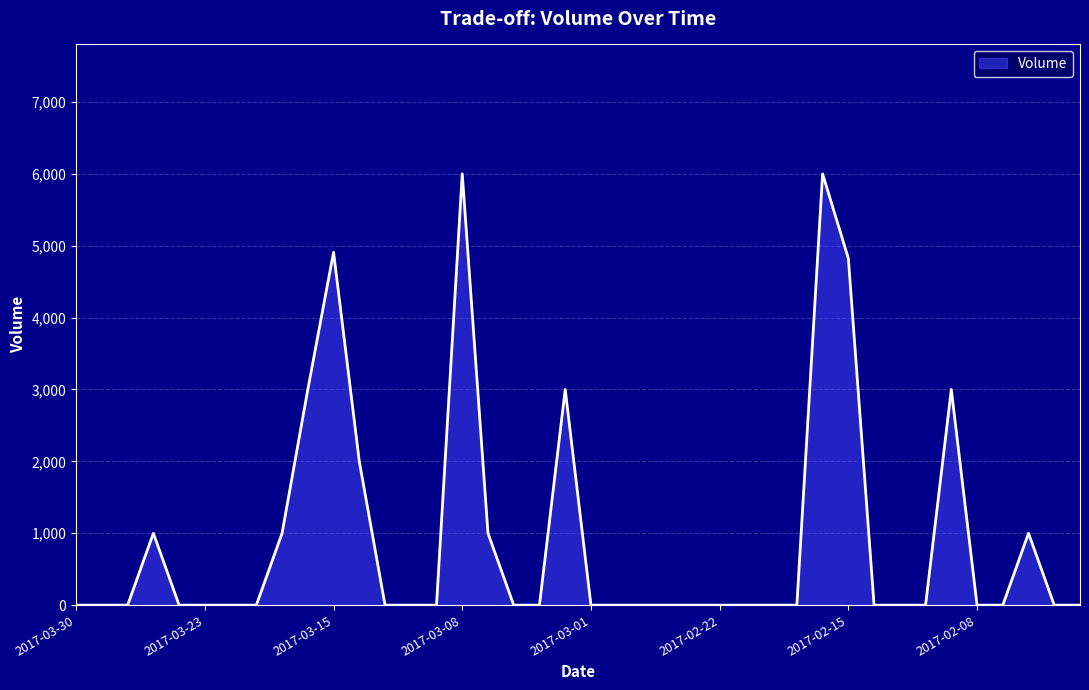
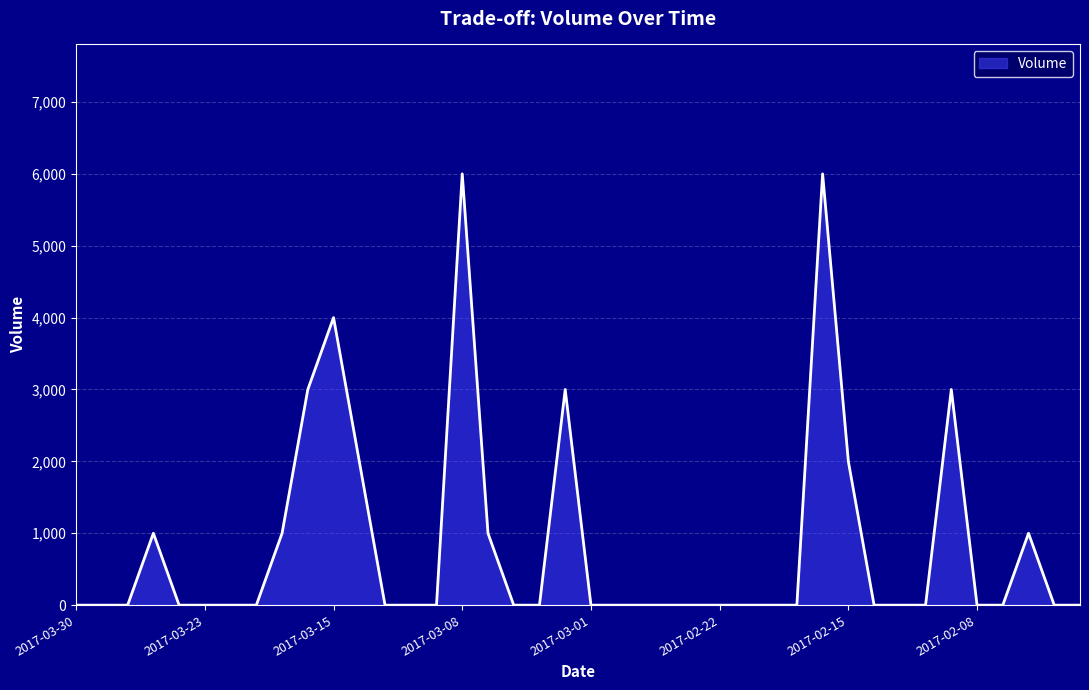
  {
    "2017-03-30": "0",
    "2017-03-23": "0",
-   "2017-03-15": "4,900",
+   "2017-03-15": "4,000",
    "2017-03-08": "6,000",
    "2017-03-01": "0",
    "2017-02-22": "0",
-   "2017-02-15": "4,800",
+   "2017-02-15": "2,000",
    "2017-02-08": "0"
  }
